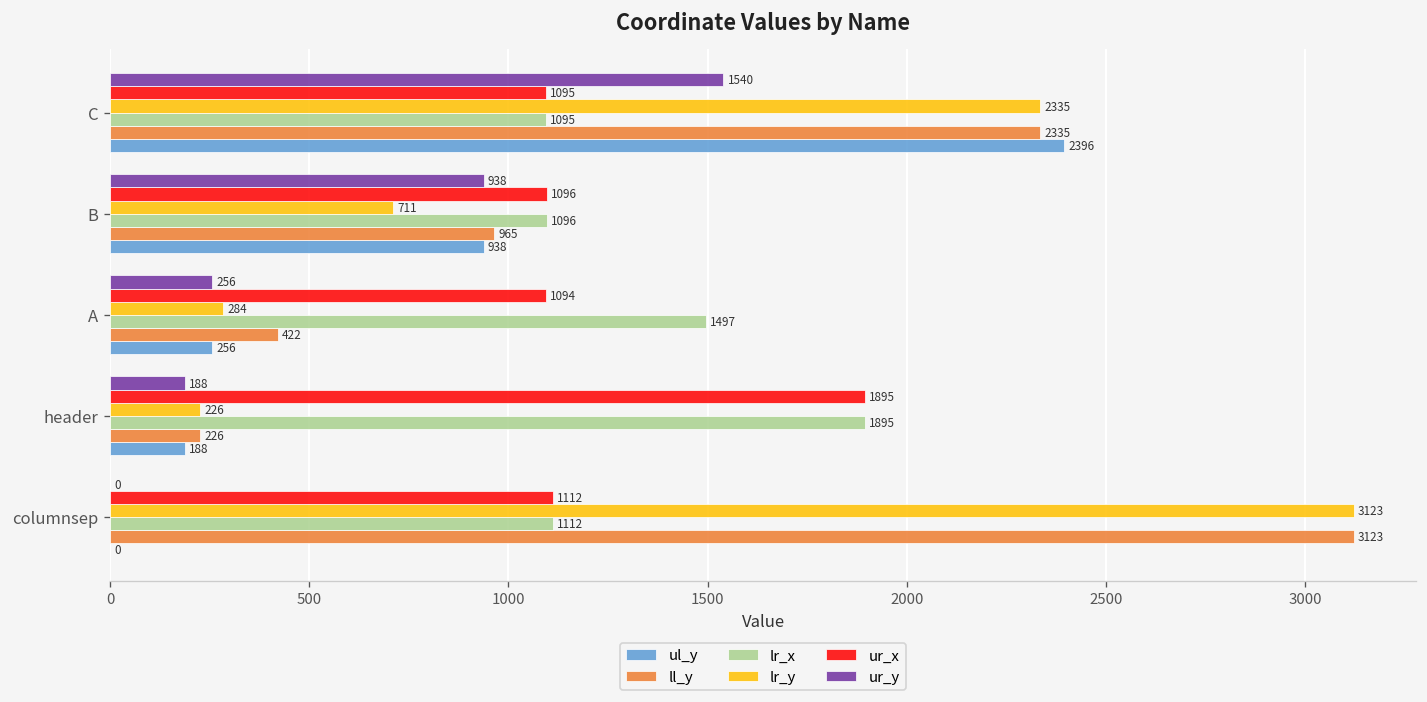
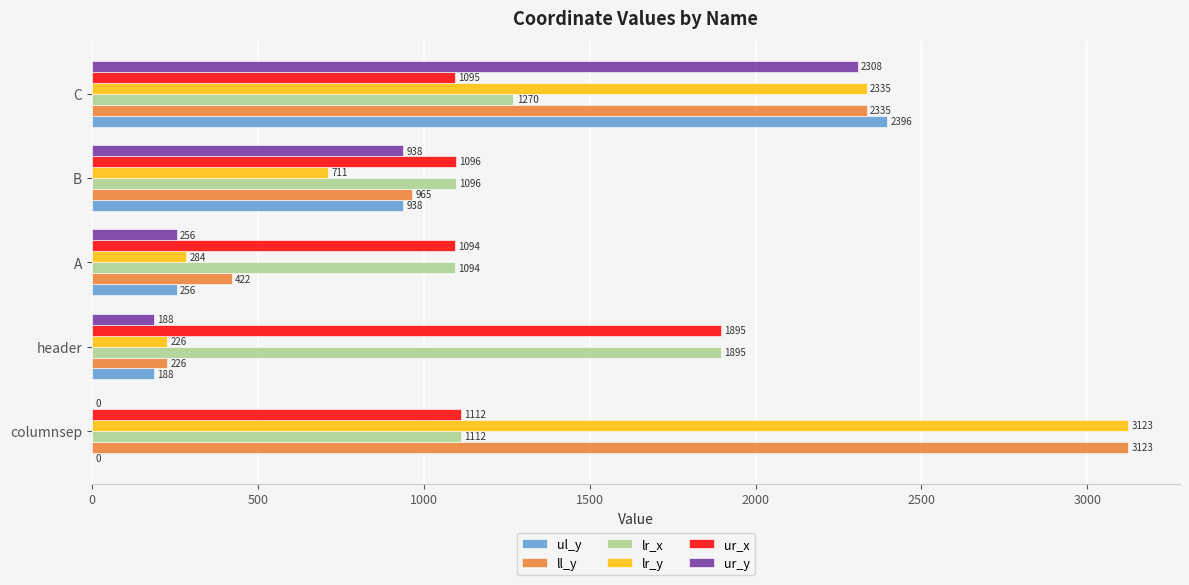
  {
    "ul_y": {
      "C": 2396,
      "B": 938,
      "A": 256,
      "header": 188,
      "columnsep": 0
    },
    "ll_y": {
      "C": 2335,
      "B": 965,
      "A": 422,
      "header": 226,
      "columnsep": 3123
    },
    "lr_x": {
-     "C": 1095,
+     "C": 1270,
      "B": 1096,
-     "A": 1497,
+     "A": 1094,
      "header": 1895,
      "columnsep": 1112
    },
    "lr_y": {
      "C": 2335,
      "B": 711,
      "A": 284,
      "header": 226,
      "columnsep": 3123
    },
    "ur_x": {
      "C": 1095,
      "B": 1096,
      "A": 1094,
      "header": 1895,
      "columnsep": 1112
    },
    "ur_y": {
-     "C": 1540,
+     "C": 2308,
      "B": 938,
      "A": 256,
      "header": 188,
      "columnsep": 0
    }
  }
